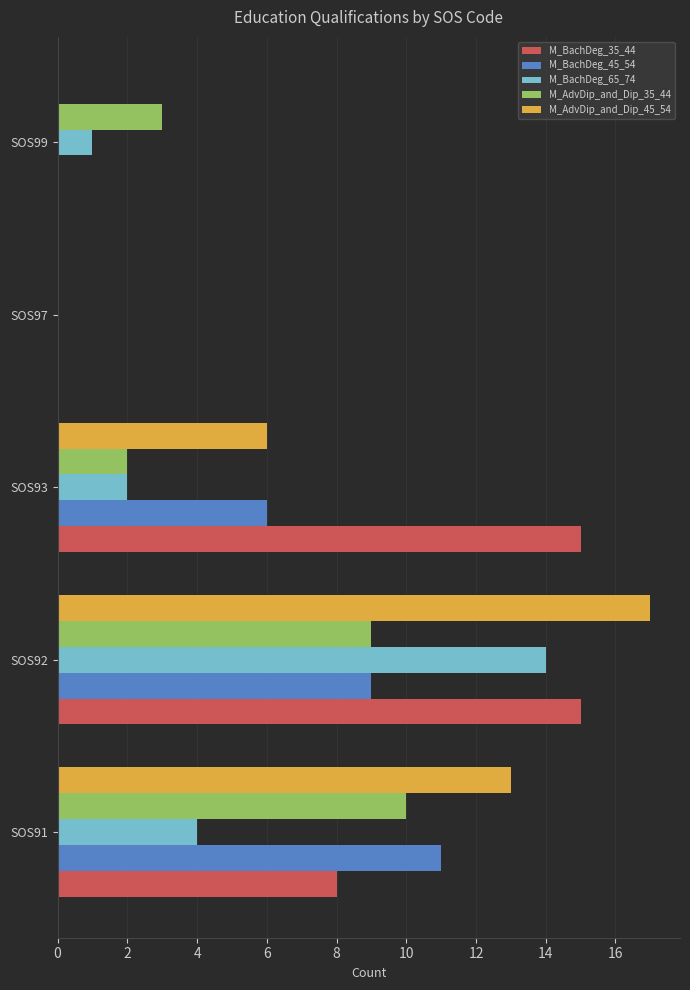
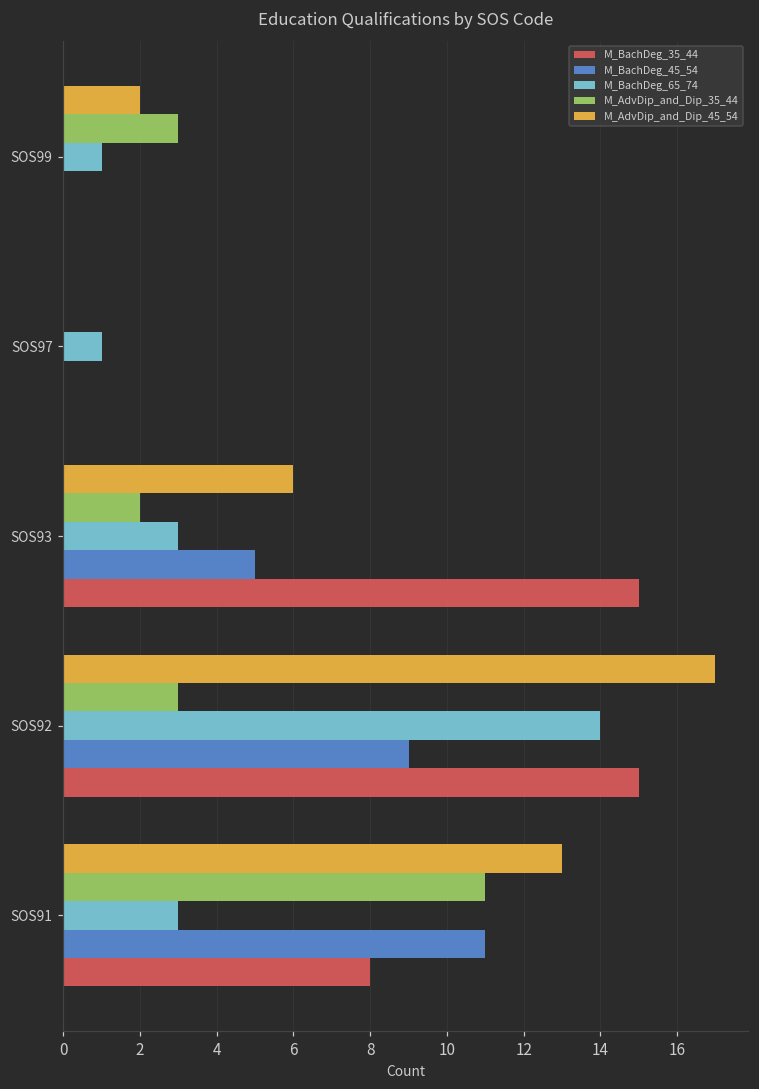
  {
    "M_BachDeg_35_44": {
      "SOS99": 0,
      "SOS97": 0,
      "SOS93": 15,
      "SOS92": 15,
      "SOS91": 8
    },
    "M_BachDeg_45_54": {
      "SOS99": 0,
      "SOS97": 0,
-     "SOS93": 6,
+     "SOS93": 5,
      "SOS92": 9,
      "SOS91": 11
    },
    "M_BachDeg_65_74": {
      "SOS99": 1,
-     "SOS97": 0,
-     "SOS93": 2,
+     "SOS97": 1,
+     "SOS93": 3,
      "SOS92": 14,
-     "SOS91": 4
+     "SOS91": 3
    },
    "M_AdvDip_and_Dip_35_44": {
      "SOS99": 3,
      "SOS97": 0,
      "SOS93": 2,
-     "SOS92": 9,
-     "SOS91": 10
+     "SOS92": 3,
+     "SOS91": 11
    },
    "M_AdvDip_and_Dip_45_54": {
-     "SOS99": 0,
+     "SOS99": 2,
      "SOS97": 0,
      "SOS93": 6,
      "SOS92": 17,
      "SOS91": 13
    }
  }
